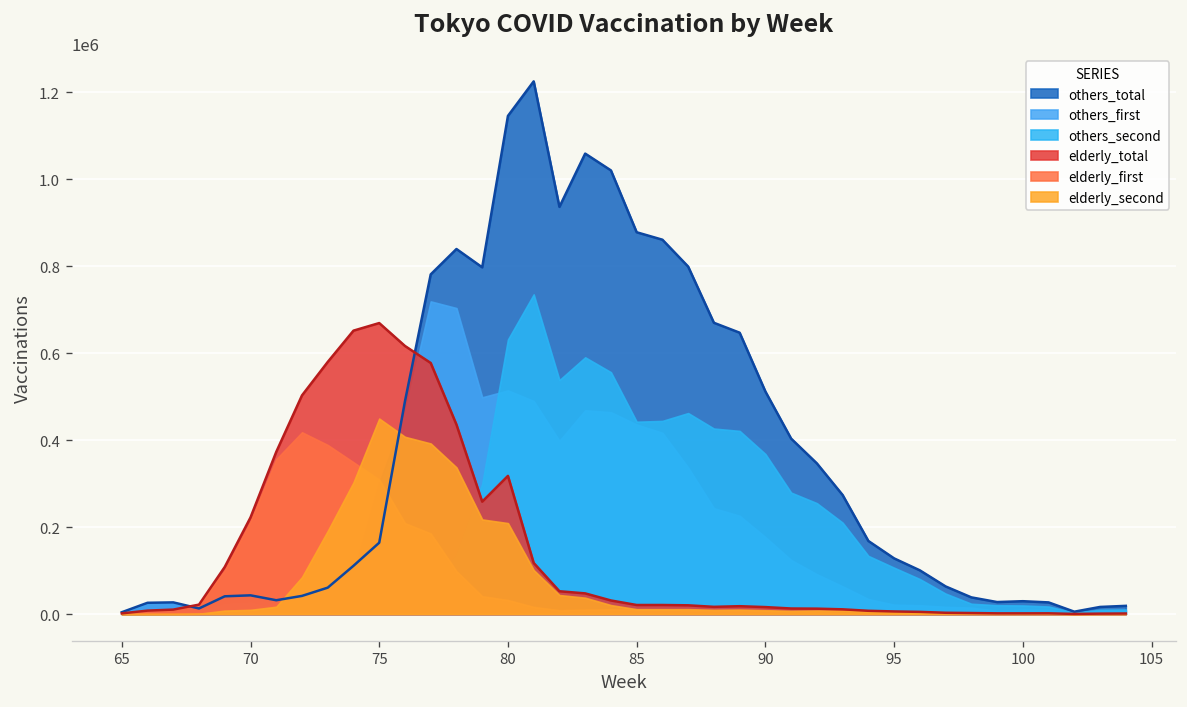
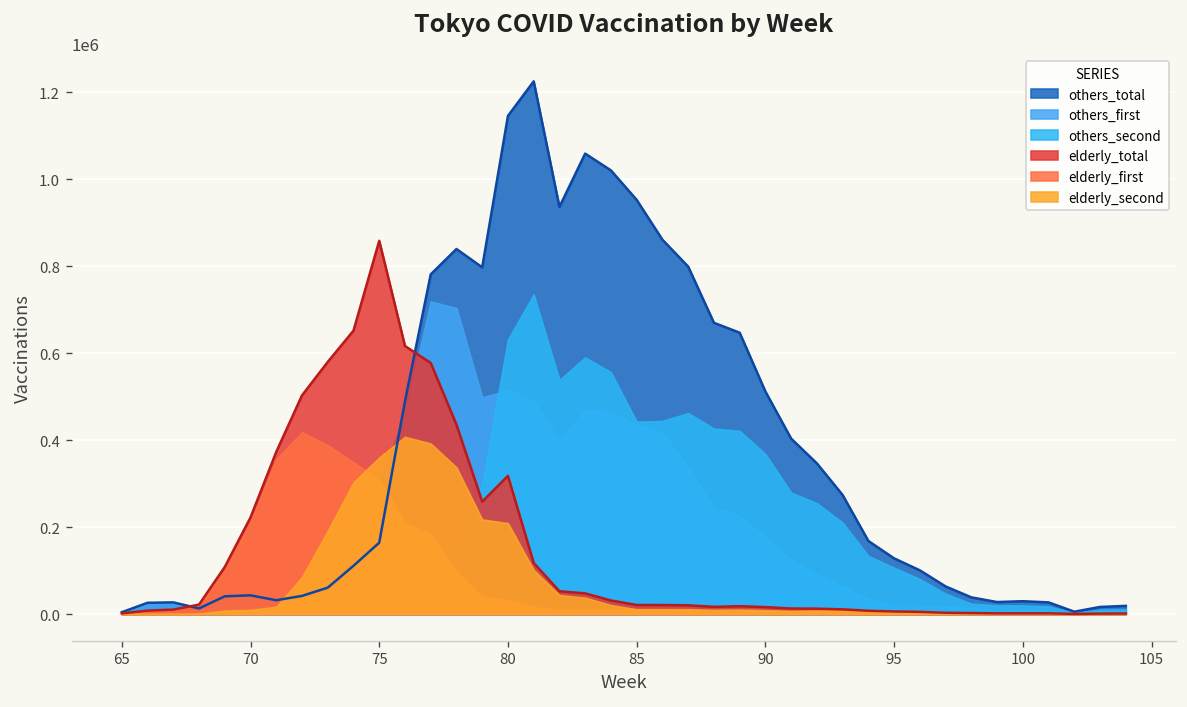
  {
    "others_total": {
      "70": 40000,
      "75": 160000,
      "80": 1150000,
-     "85": 880000,
+     "85": 950000,
      "90": 510000,
      "95": 130000,
      "100": 30000
    },
    "elderly_total": {
      "70": 220000,
-     "75": 670000,
+     "75": 860000,
      "80": 320000,
      "85": 20000,
      "90": 20000
    },
    "elderly_first": {
      "70": 210000,
      "80": 30000
    },
    "elderly_second": {
-     "75": 450000,
+     "75": 360000,
      "80": 210000
    }
  }
